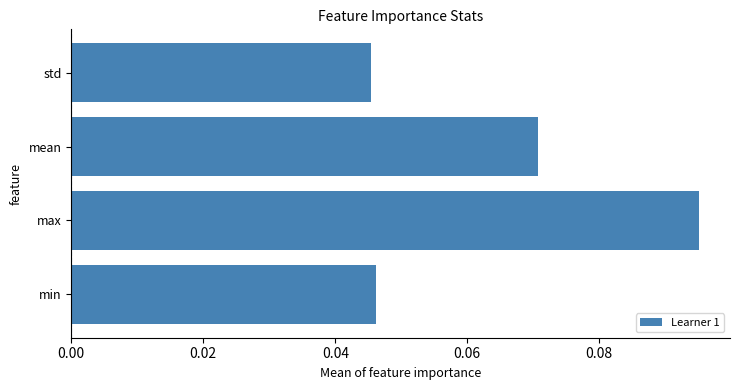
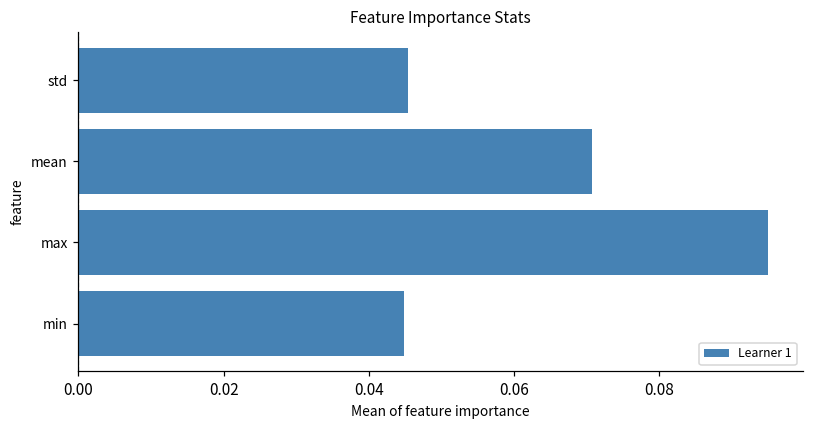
  {
    "std": 0.045,
    "mean": 0.071,
    "max": 0.095,
-   "min": 0.046
+   "min": 0.045
  }
